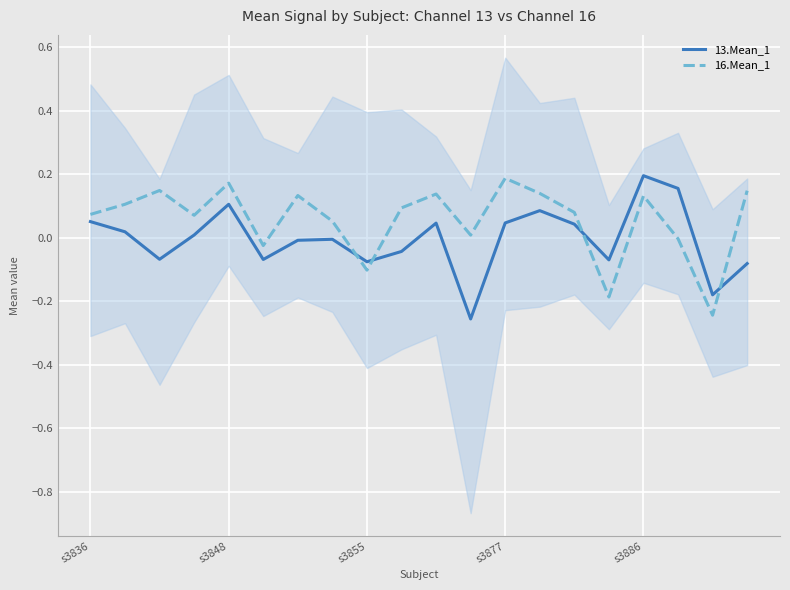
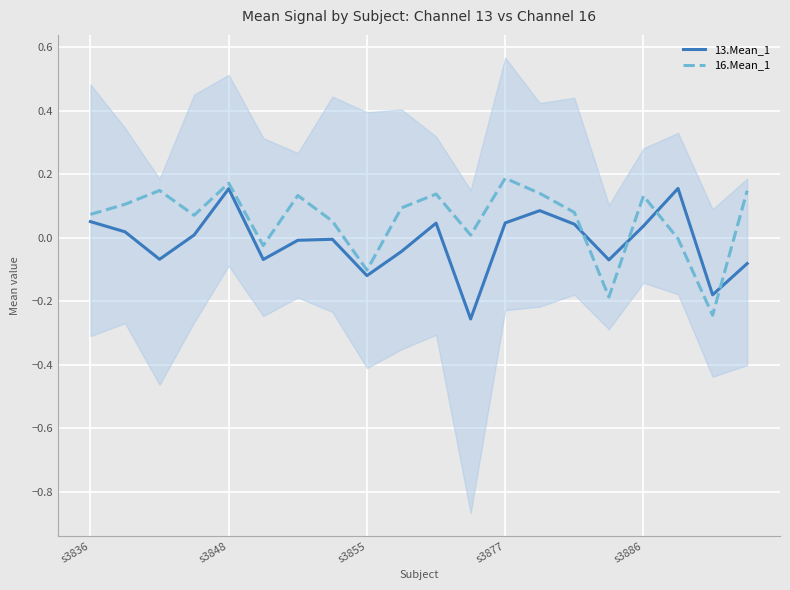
  {
    "13.Mean_1": {
      "s3836": 0.05,
-     "s3848": 0.11,
-     "s3855": -0.08,
+     "s3848": 0.15,
+     "s3855": -0.12,
      "s3877": 0.05,
-     "s3886": 0.20
+     "s3886": 0.04
    },
    "16.Mean_1": {
      "s3836": 0.07,
      "s3848": 0.17,
      "s3855": -0.10,
      "s3877": 0.19,
      "s3886": 0.13
    }
  }
